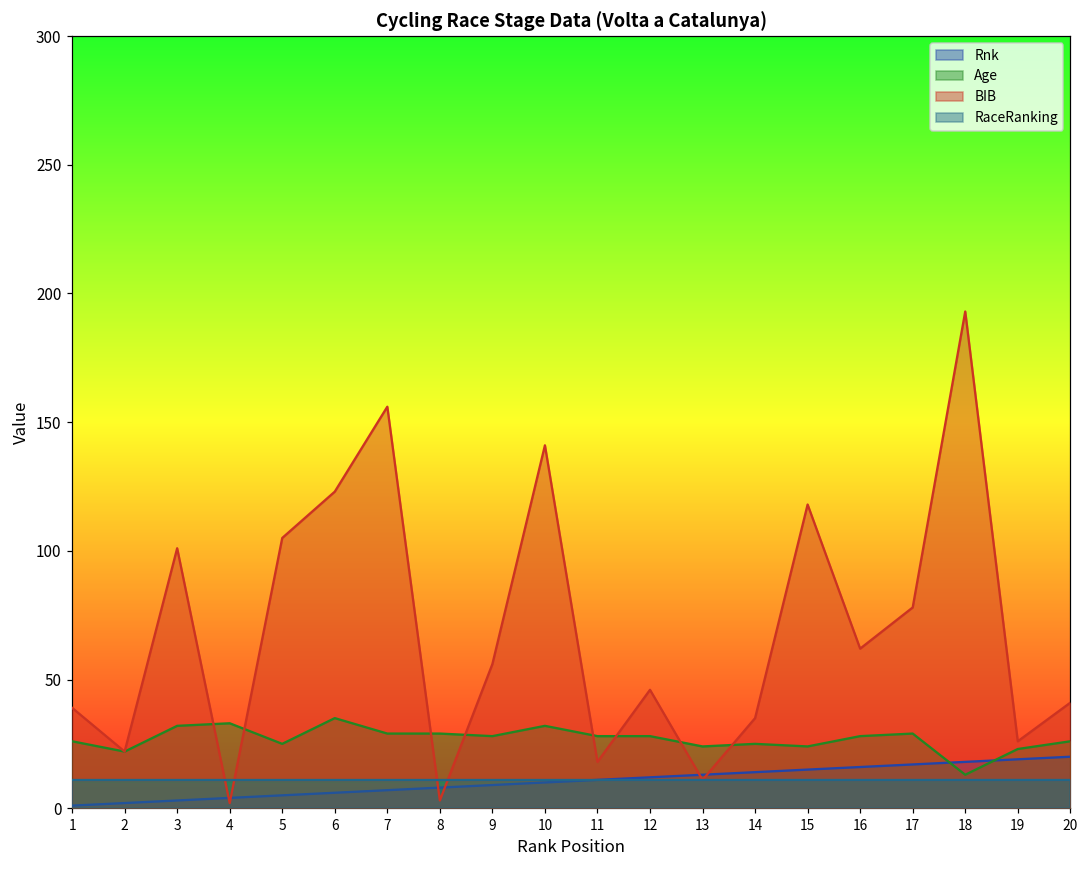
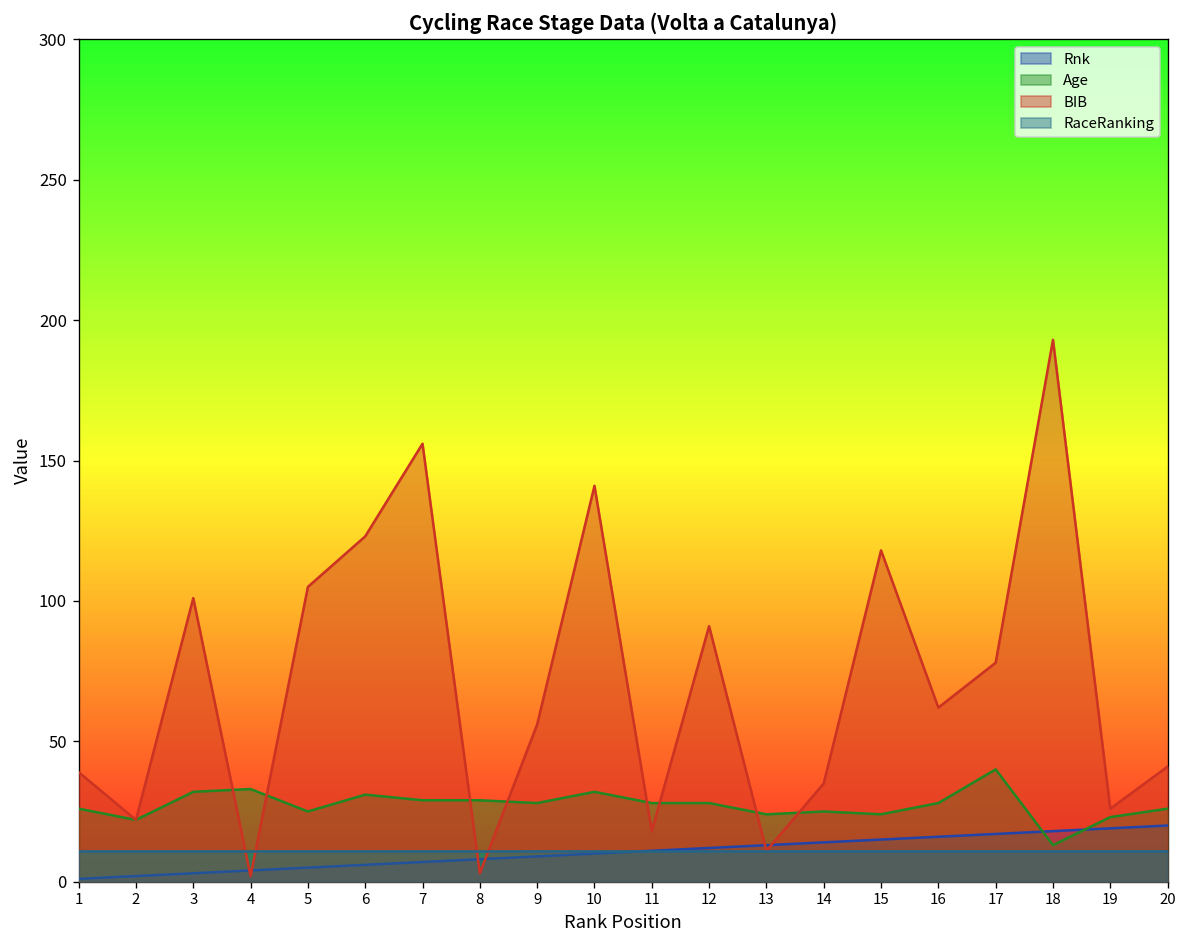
  {
    "Age": {
      "1": 26,
      "3": 32,
      "4": 33,
      "5": 25,
-     "6": 35,
+     "6": 31,
      "7": 29,
      "8": 29,
      "9": 28,
      "10": 32,
      "11": 28,
      "12": 28,
      "13": 24,
      "14": 25,
      "15": 24,
      "16": 28,
-     "17": 29,
+     "17": 40,
      "18": 13,
      "19": 23,
      "20": 26
    },
    "BIB": {
      "1": 39,
      "3": 101,
      "5": 105,
      "6": 123,
      "7": 156,
      "9": 56,
      "10": 141,
      "11": 18,
-     "12": 46,
+     "12": 91,
      "14": 35,
      "15": 118,
      "16": 62,
      "17": 78,
      "18": 193,
      "19": 26,
      "20": 41
    }
  }
